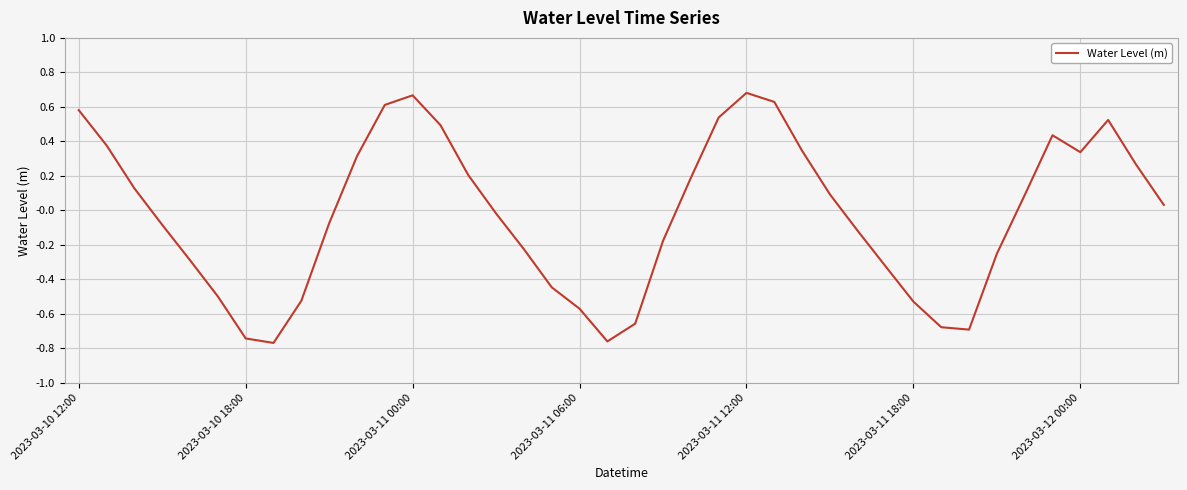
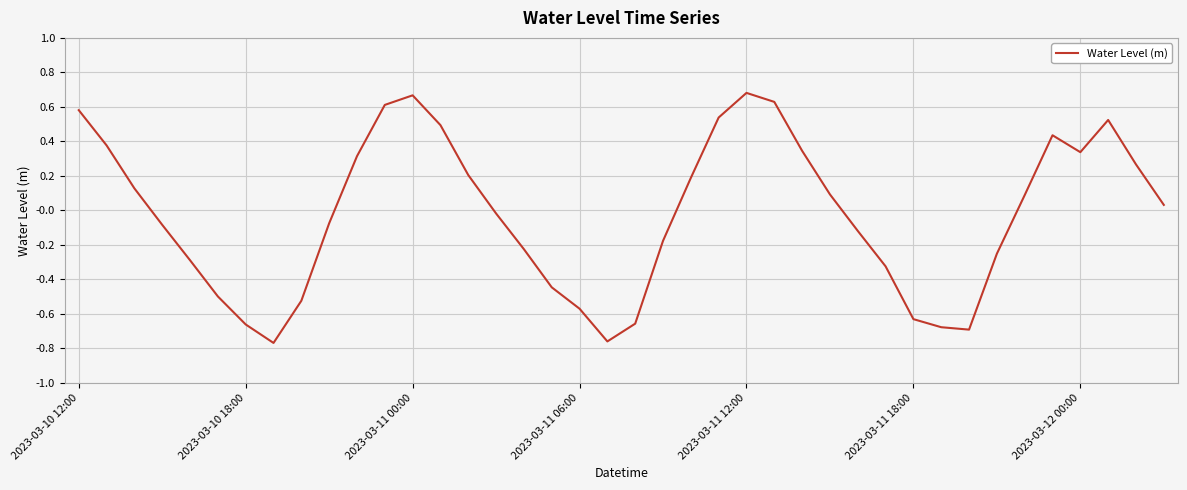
  {
    "2023-03-10 12:00": 0.58,
-   "2023-03-10 18:00": -0.74,
+   "2023-03-10 18:00": -0.66,
    "2023-03-11 00:00": 0.67,
    "2023-03-11 06:00": -0.57,
    "2023-03-11 12:00": 0.68,
-   "2023-03-11 18:00": -0.53,
+   "2023-03-11 18:00": -0.63,
    "2023-03-12 00:00": 0.34
  }
